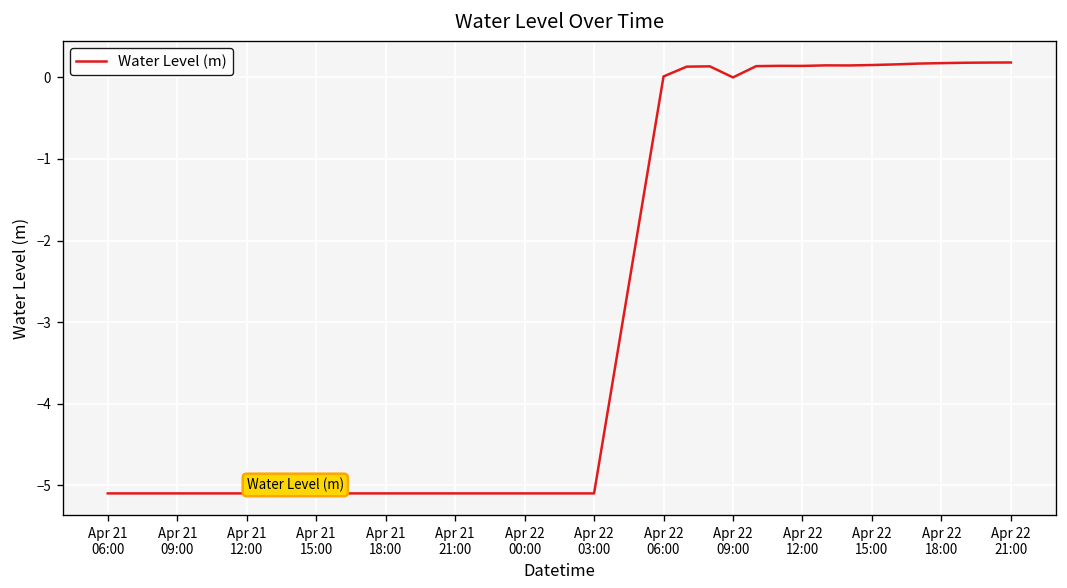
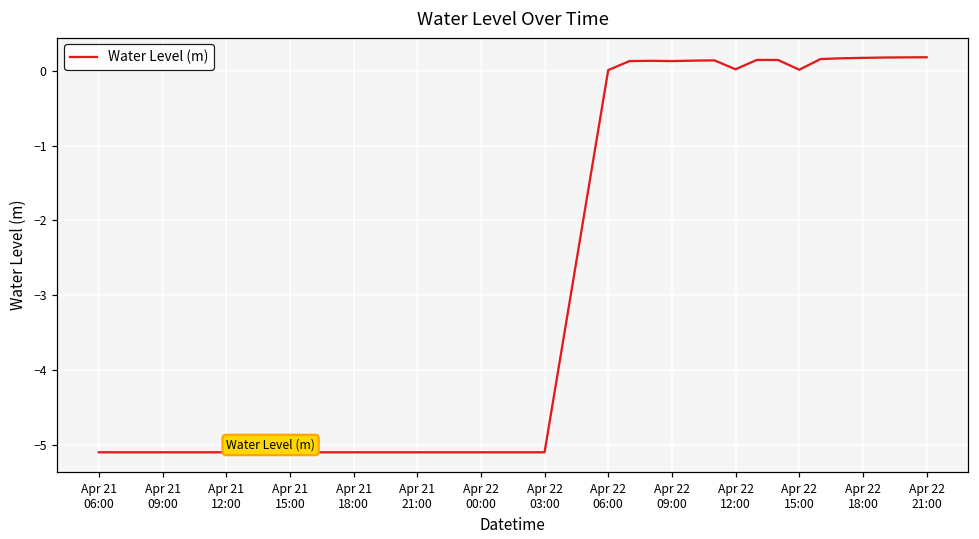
  {
    "Apr 21 06:00": -5.1,
    "Apr 21 09:00": -5.1,
    "Apr 21 18:00": -5.1,
    "Apr 21 21:00": -5.1,
    "Apr 22 00:00": -5.1,
    "Apr 22 03:00": -5.1,
    "Apr 22 06:00": 0.0,
-   "Apr 22 09:00": 0.0,
-   "Apr 22 12:00": 0.1,
-   "Apr 22 15:00": 0.2,
+   "Apr 22 09:00": 0.1,
+   "Apr 22 12:00": 0.0,
+   "Apr 22 15:00": 0.0,
    "Apr 22 18:00": 0.2,
    "Apr 22 21:00": 0.2
  }
